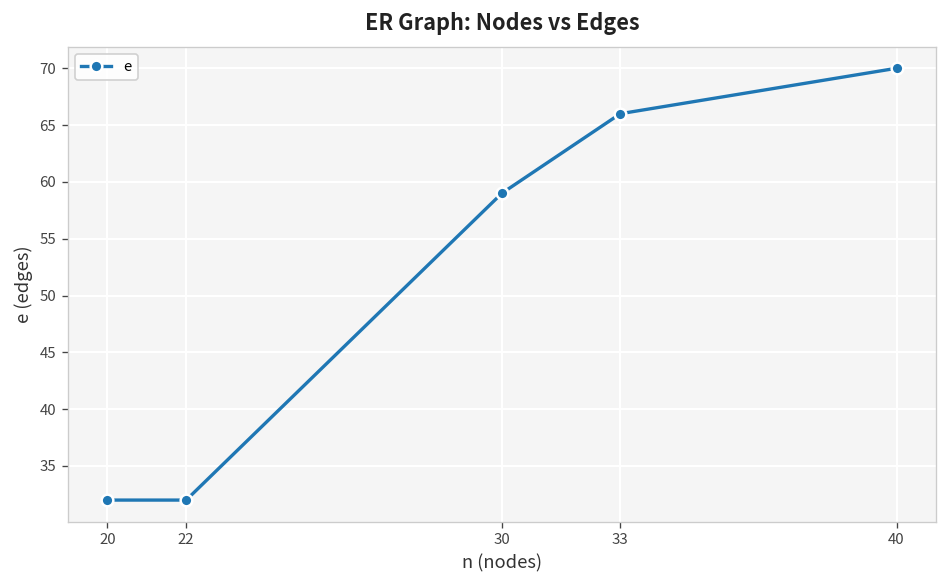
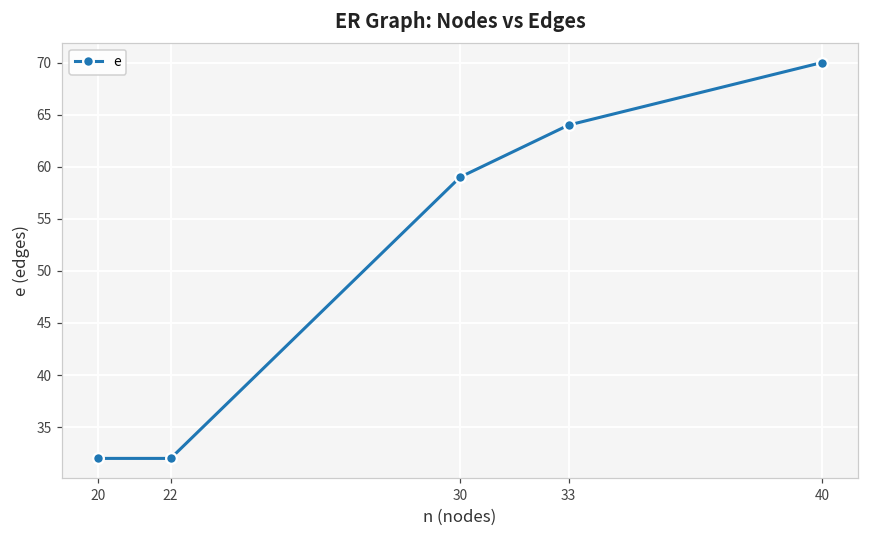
  {
    "20": 32,
    "22": 32,
    "30": 59,
-   "33": 66,
+   "33": 64,
    "40": 70
  }
